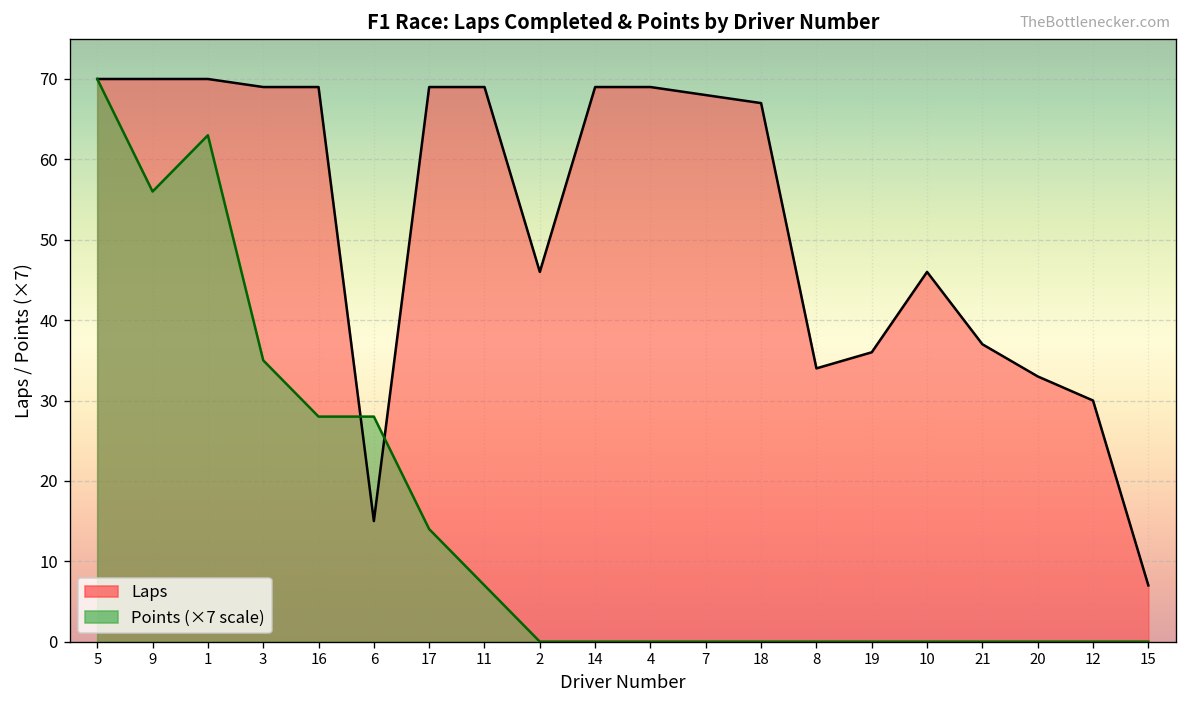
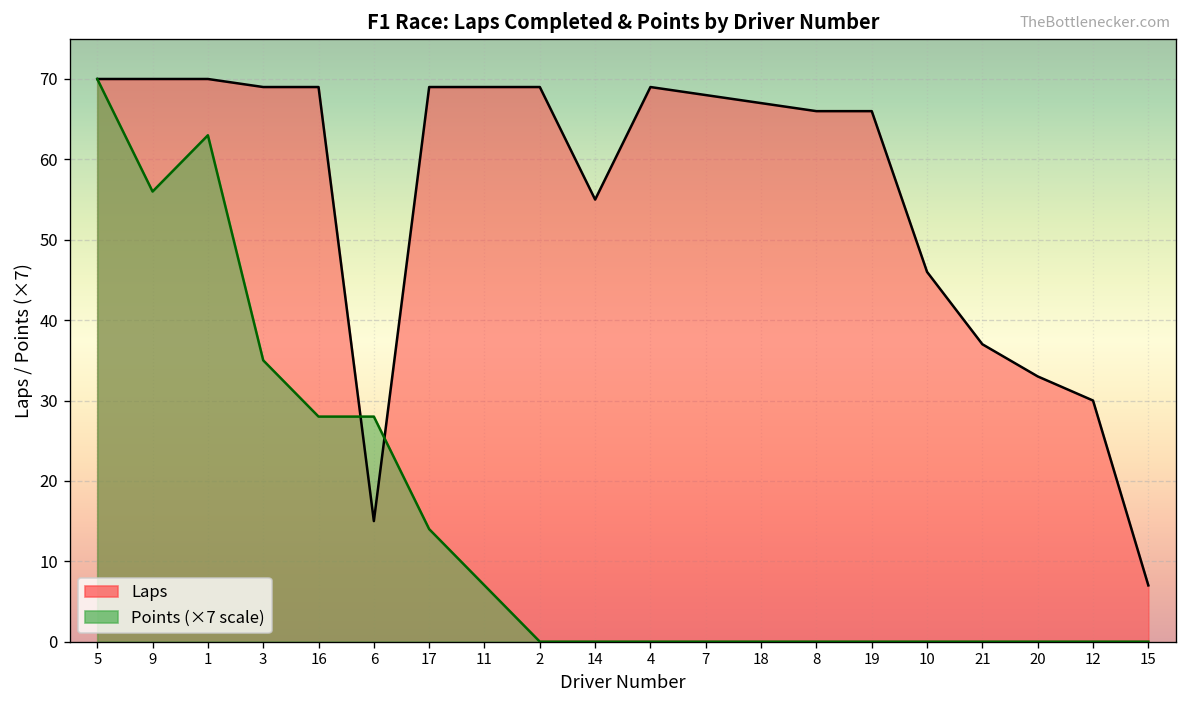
  {
    "Laps": {
      "9": 70,
      "1": 70,
      "3": 69,
      "16": 69,
      "6": 15,
      "17": 69,
      "11": 69,
-     "2": 46,
-     "14": 69,
+     "2": 69,
+     "14": 55,
      "4": 69,
      "7": 68,
      "18": 67,
-     "8": 34,
-     "19": 36,
+     "8": 66,
+     "19": 66,
      "10": 46,
      "21": 37,
      "20": 33,
      "12": 30,
      "15": 7
    },
    "Points (×7 scale)": {
      "9": 56,
      "1": 63,
      "3": 35,
      "16": 28,
      "6": 28,
      "17": 14,
      "11": 7,
      "2": 0,
      "14": 0,
      "4": 0,
      "7": 0,
      "18": 0,
      "8": 0,
      "19": 0,
      "10": 0,
      "21": 0,
      "20": 0,
      "12": 0,
      "15": 0
    }
  }
